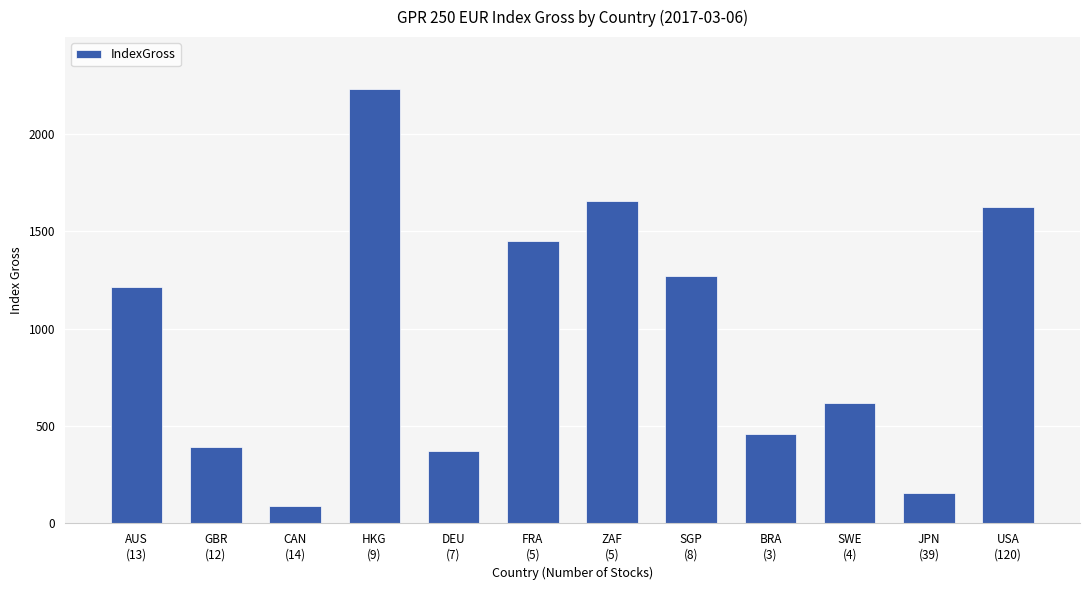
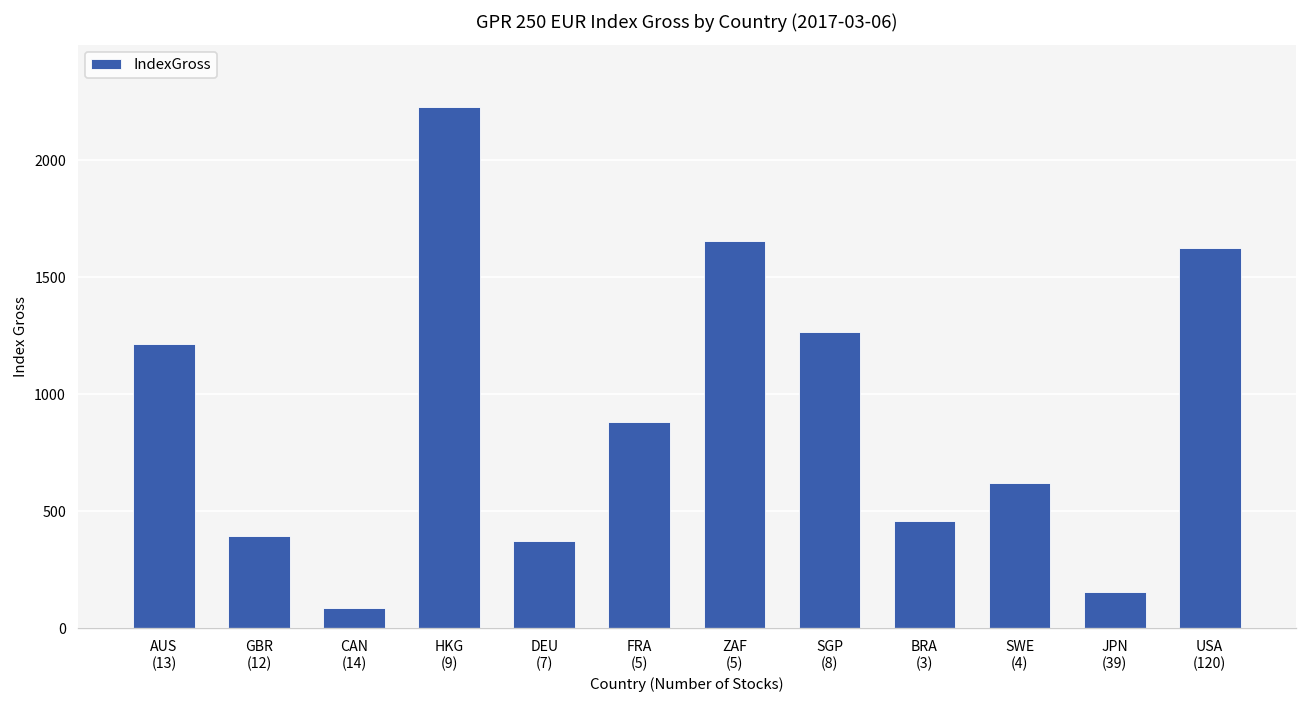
  {
    "AUS (13)": 1210,
    "GBR (12)": 390,
    "CAN (14)": 90,
    "HKG (9)": 2230,
    "DEU (7)": 370,
-   "FRA (5)": 1450,
+   "FRA (5)": 880,
    "ZAF (5)": 1650,
    "SGP (8)": 1270,
    "BRA (3)": 460,
    "SWE (4)": 620,
    "JPN (39)": 150,
    "USA (120)": 1630
  }
